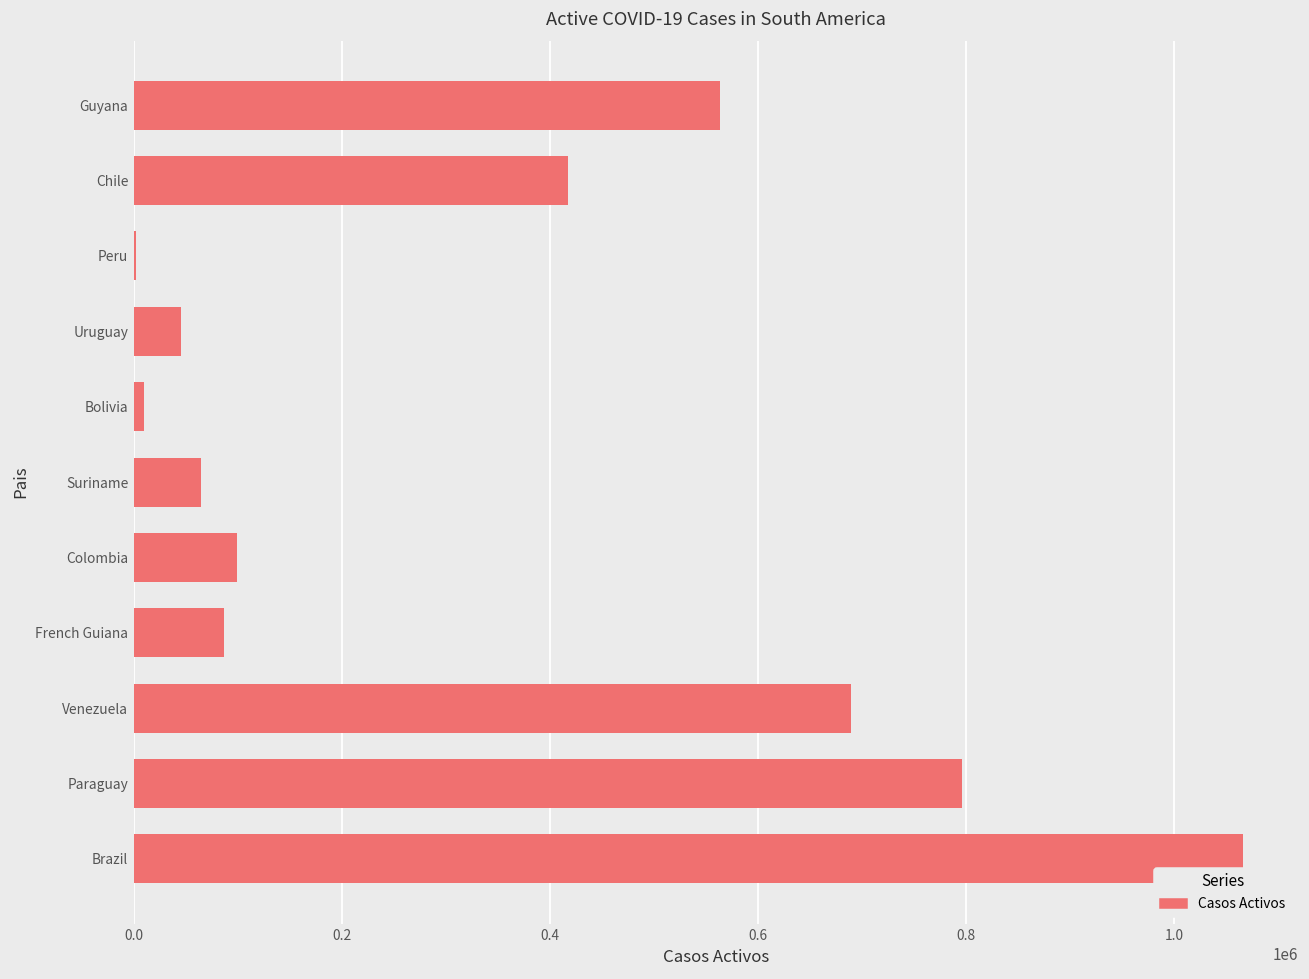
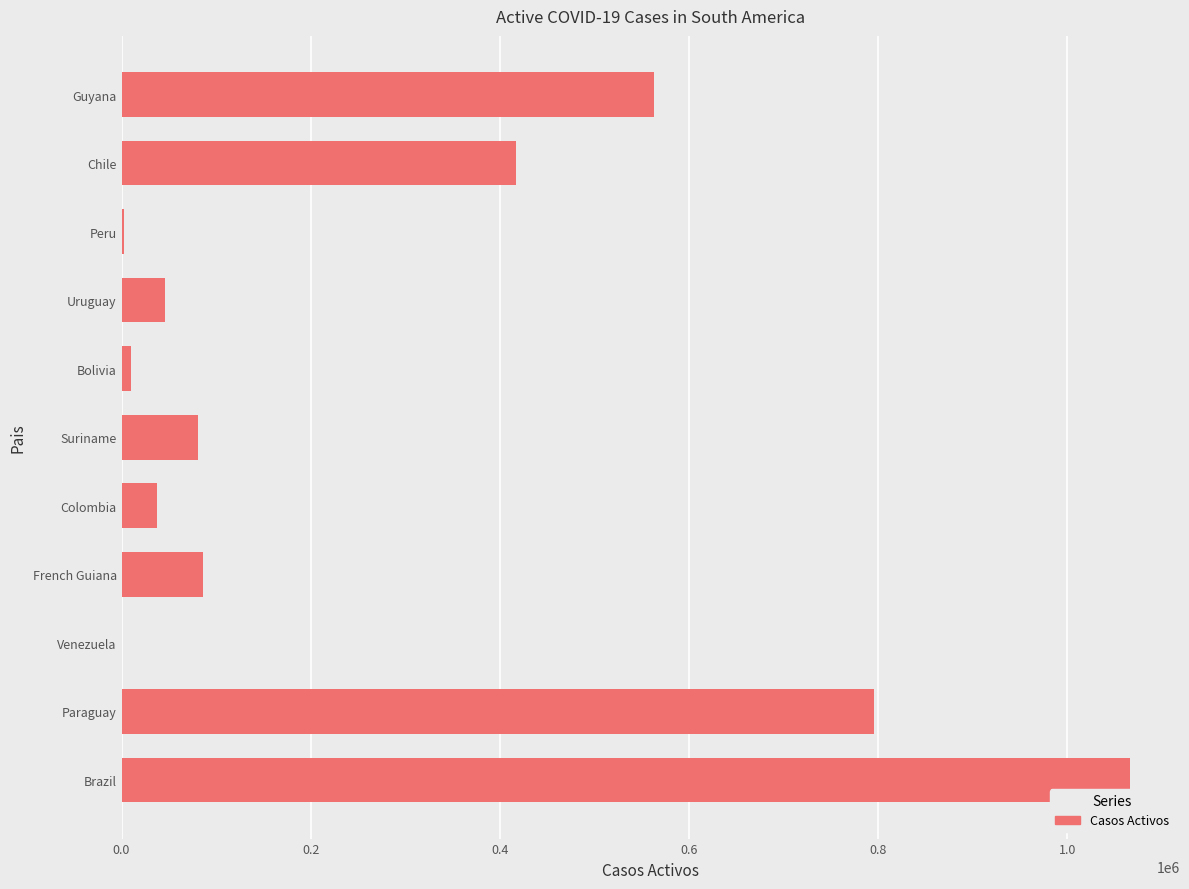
  {
    "Guyana": 560000,
    "Chile": 420000,
    "Uruguay": 50000,
    "Bolivia": 10000,
-   "Suriname": 60000,
-   "Colombia": 100000,
+   "Suriname": 80000,
+   "Colombia": 40000,
    "French Guiana": 90000,
-   "Venezuela": 690000,
+   "Venezuela": 0,
    "Paraguay": 800000,
    "Brazil": 1070000
  }
